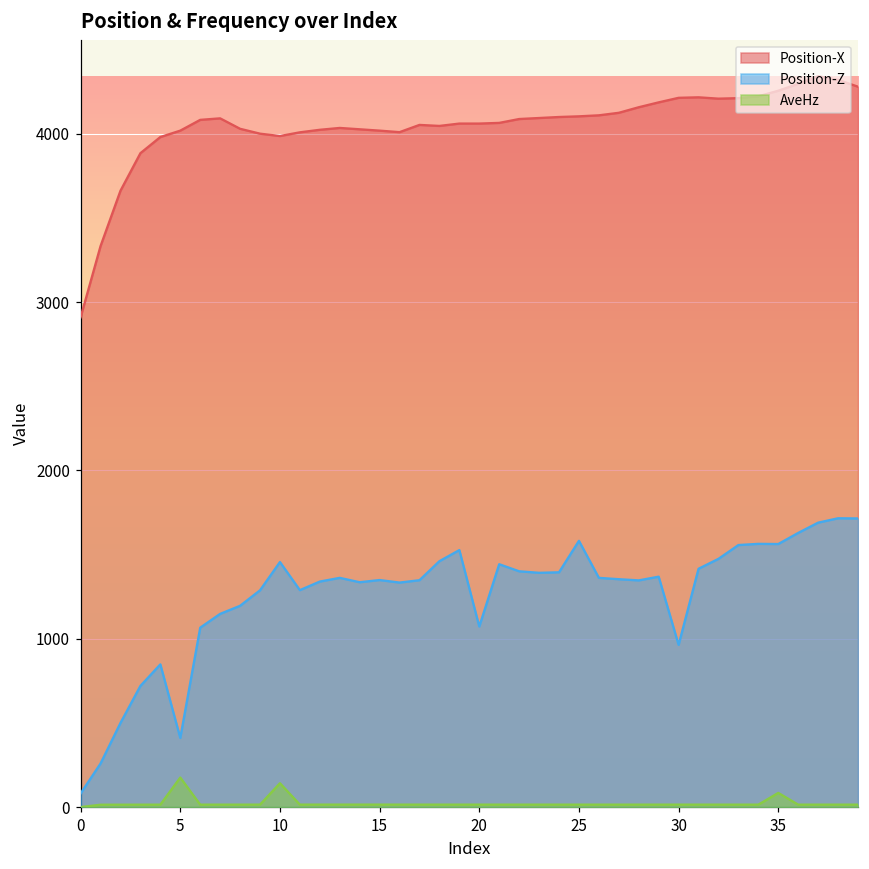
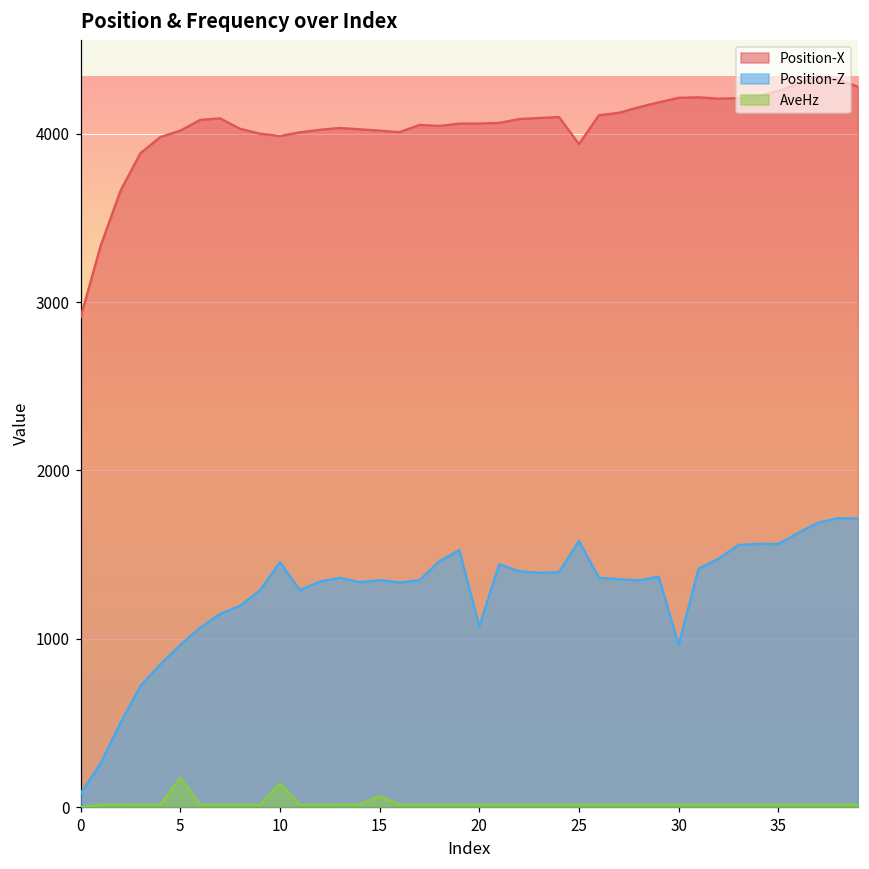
  {
    "Position-X": {
      "0": 2910,
      "5": 4020,
      "10": 3990,
      "15": 4020,
      "20": 4060,
-     "25": 4100,
+     "25": 3940,
      "30": 4210
    },
    "Position-Z": {
      "0": 80,
-     "5": 410,
+     "5": 960,
      "10": 1460,
      "15": 1350,
      "20": 1070,
      "25": 1580,
      "30": 960,
      "35": 1560
    },
    "AveHz": {
      "0": 0,
      "5": 180,
      "10": 140,
-     "15": 10,
+     "15": 70,
      "20": 10,
      "25": 10,
      "30": 10,
-     "35": 80
+     "35": 10
    }
  }
